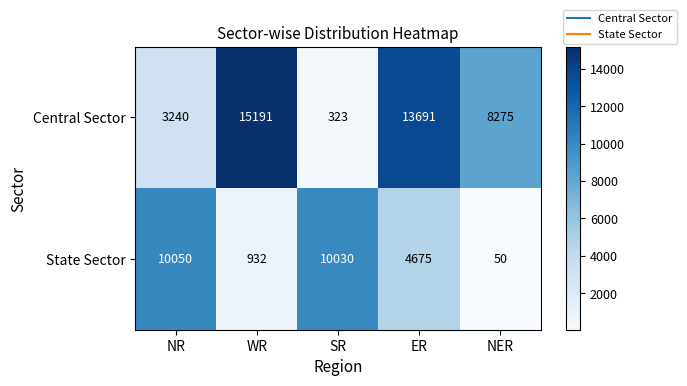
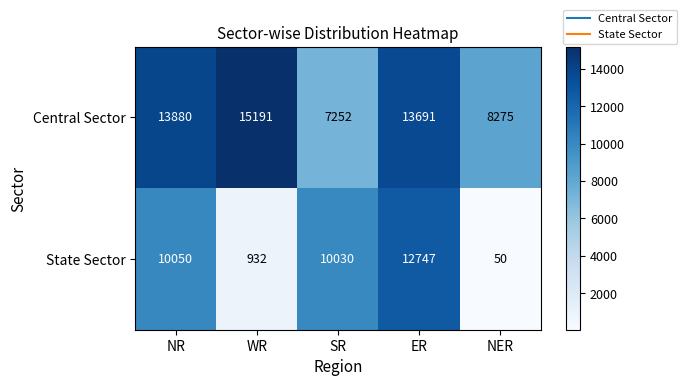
  {
    "Central Sector": {
-     "NR": 3240,
+     "NR": 13880,
      "WR": 15191,
-     "SR": 323,
+     "SR": 7252,
      "ER": 13691,
      "NER": 8275
    },
    "State Sector": {
      "NR": 10050,
      "WR": 932,
      "SR": 10030,
-     "ER": 4675,
+     "ER": 12747,
      "NER": 50
    }
  }
